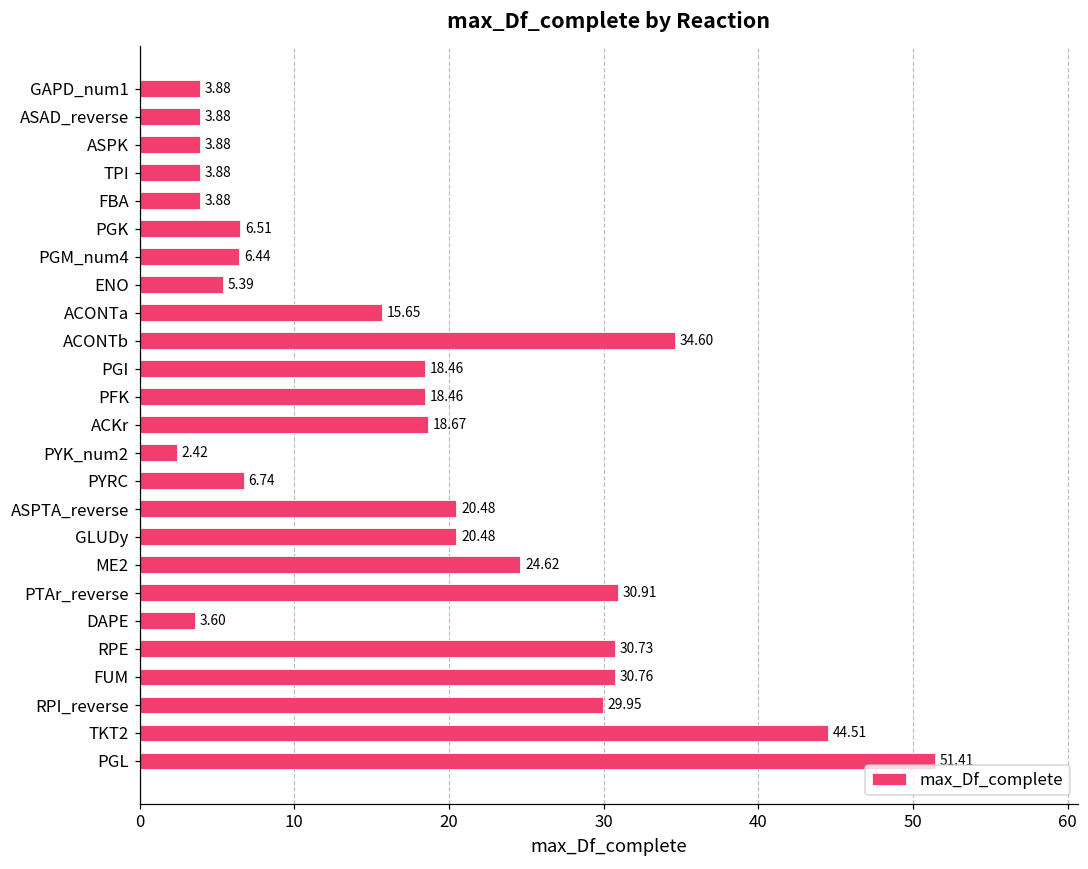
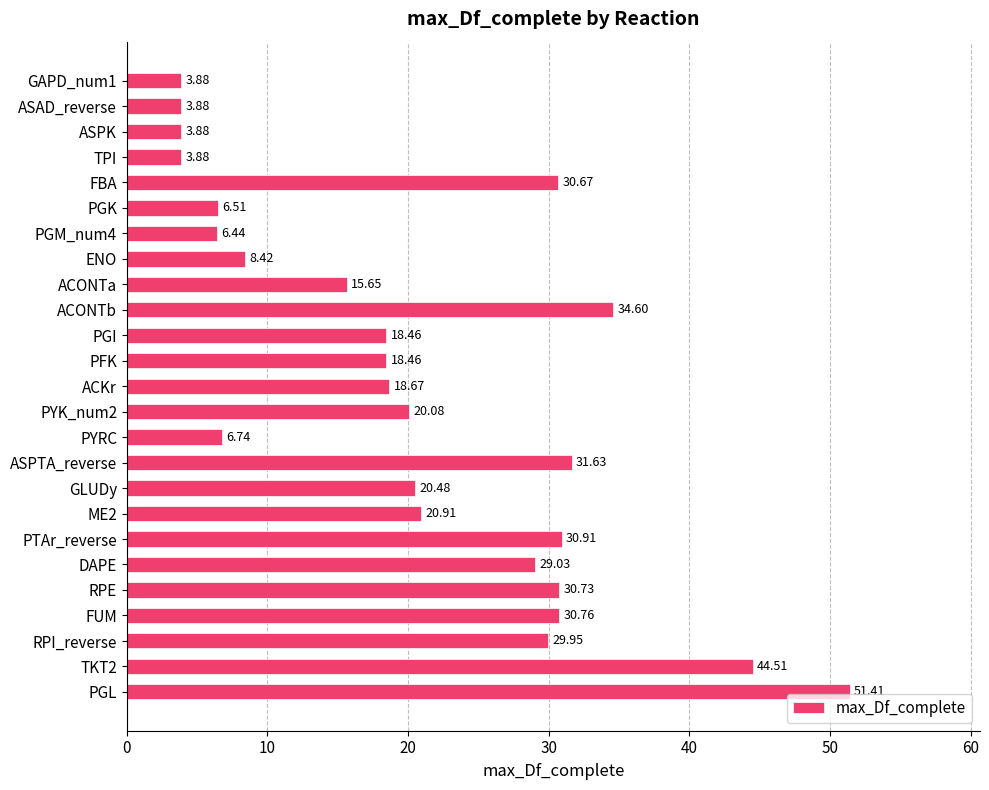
  {
    "GAPD_num1": 3.88,
    "ASAD_reverse": 3.88,
    "ASPK": 3.88,
    "TPI": 3.88,
-   "FBA": 3.88,
+   "FBA": 30.67,
    "PGK": 6.51,
    "PGM_num4": 6.44,
-   "ENO": 5.39,
+   "ENO": 8.42,
    "ACONTa": 15.65,
    "ACONTb": 34.60,
    "PGI": 18.46,
    "PFK": 18.46,
    "ACKr": 18.67,
-   "PYK_num2": 2.42,
+   "PYK_num2": 20.08,
    "PYRC": 6.74,
-   "ASPTA_reverse": 20.48,
+   "ASPTA_reverse": 31.63,
    "GLUDy": 20.48,
-   "ME2": 24.62,
+   "ME2": 20.91,
    "PTAr_reverse": 30.91,
-   "DAPE": 3.60,
+   "DAPE": 29.03,
    "RPE": 30.73,
    "FUM": 30.76,
    "RPI_reverse": 29.95,
    "TKT2": 44.51
  }
